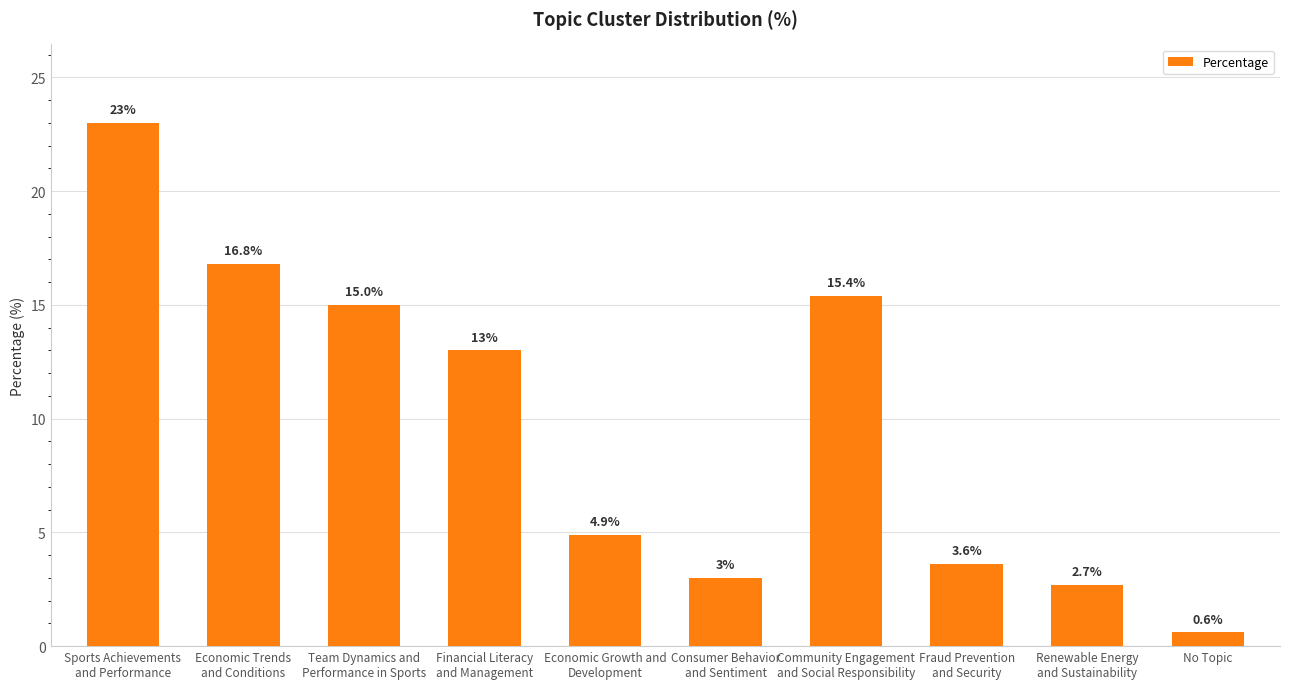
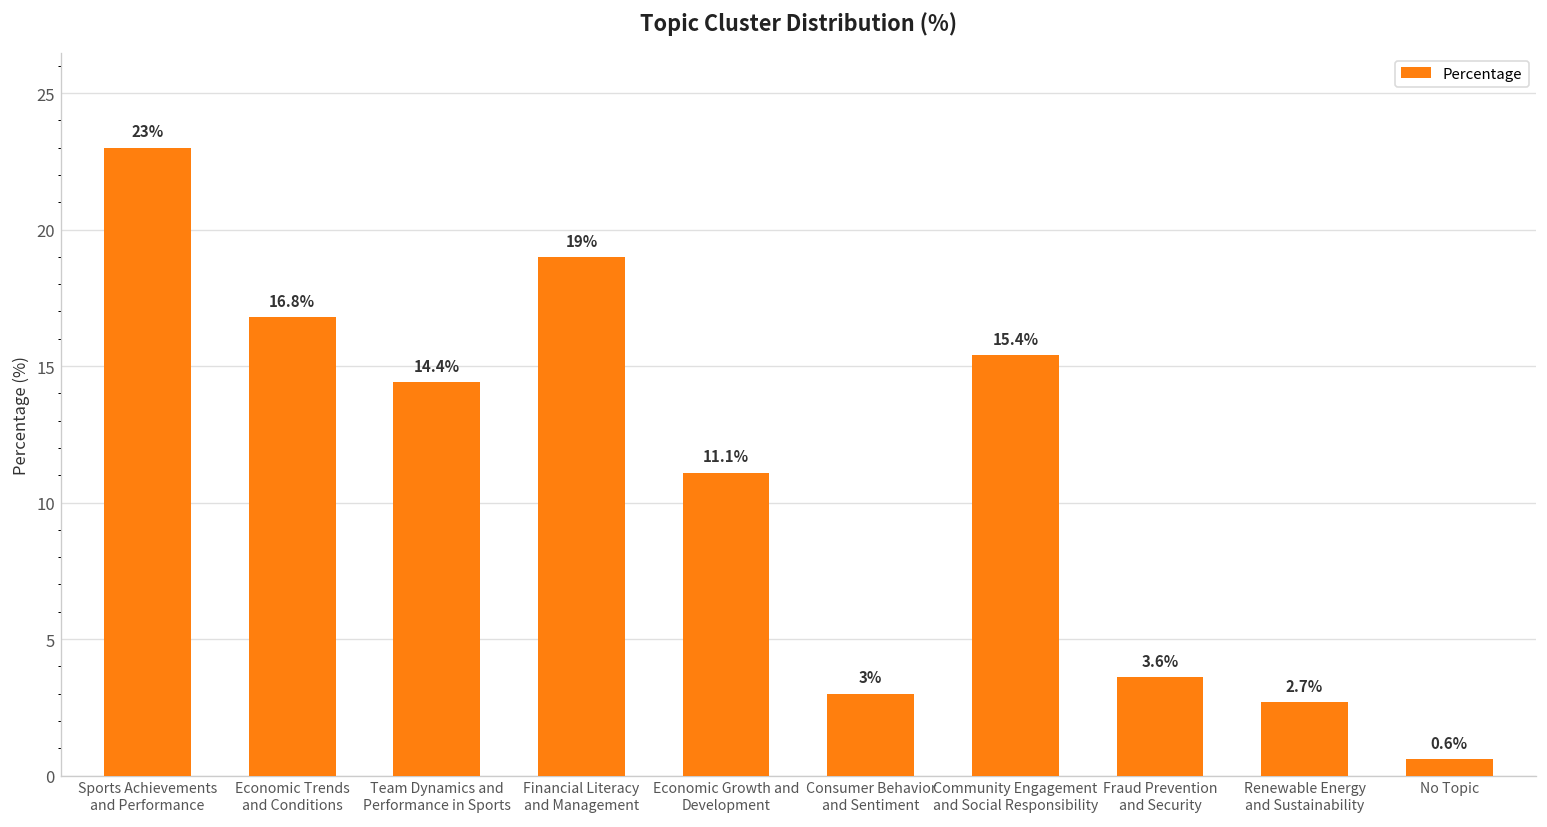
  {
    "Sports Achievements and Performance": "23%",
    "Economic Trends and Conditions": "16.8%",
-   "Team Dynamics and Performance in Sports": "15.0%",
-   "Financial Literacy and Management": "13%",
-   "Economic Growth and Development": "4.9%",
+   "Team Dynamics and Performance in Sports": "14.4%",
+   "Financial Literacy and Management": "19%",
+   "Economic Growth and Development": "11.1%",
    "Consumer Behavior and Sentiment": "3%",
    "Community Engagement and Social Responsibility": "15.4%",
    "Fraud Prevention and Security": "3.6%",
    "Renewable Energy and Sustainability": "2.7%",
    "No Topic": "0.6%"
  }
